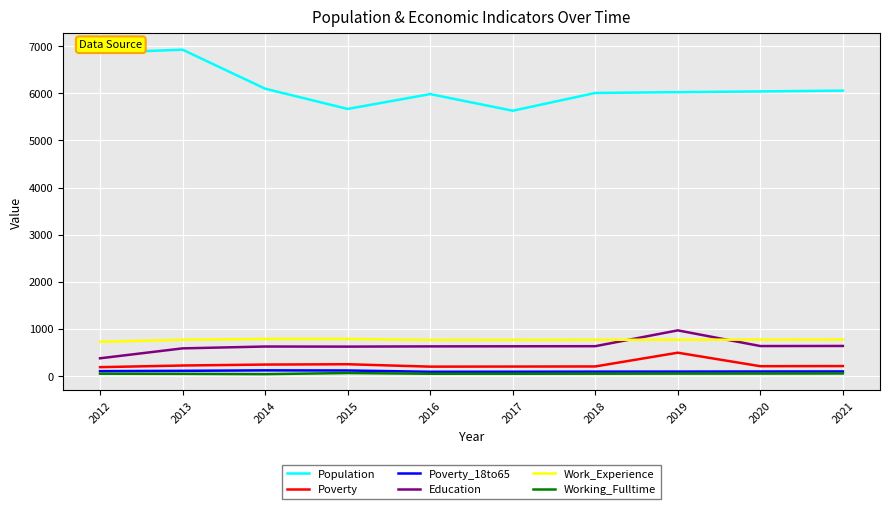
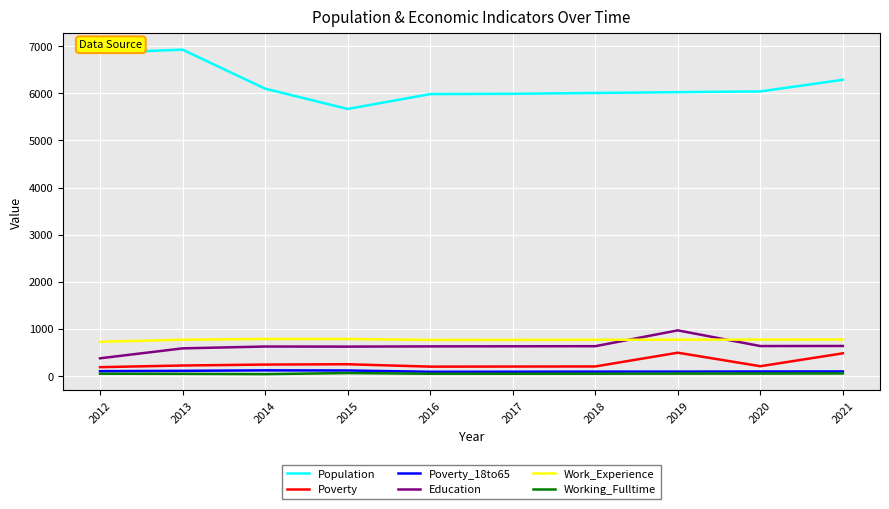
  {
    "Population": {
      "2013": 6900,
      "2014": 6100,
      "2015": 5700,
      "2016": 6000,
-     "2017": 5600,
+     "2017": 6000,
      "2018": 6000,
      "2019": 6000,
      "2020": 6000,
-     "2021": 6100
+     "2021": 6300
    },
    "Poverty": {
      "2012": 200,
      "2013": 200,
      "2014": 200,
      "2015": 200,
      "2016": 200,
      "2017": 200,
      "2018": 200,
      "2019": 500,
      "2020": 200,
-     "2021": 200
+     "2021": 500
    },
    "Poverty_18to65": {
      "2012": 100,
      "2013": 100,
      "2014": 100
    },
    "Education": {
      "2012": 400,
      "2013": 600,
      "2014": 600,
      "2015": 600,
      "2016": 600,
      "2017": 600,
      "2018": 600,
      "2019": 1000,
      "2020": 600,
      "2021": 600
    },
    "Work_Experience": {
      "2012": 700,
      "2013": 800,
      "2014": 800,
      "2015": 800,
      "2016": 800,
      "2017": 800,
      "2018": 800,
      "2019": 800,
      "2020": 800,
      "2021": 800
    },
    "Working_Fulltime": {
      "2012": 0,
      "2013": 0,
      "2014": 0
    }
  }
